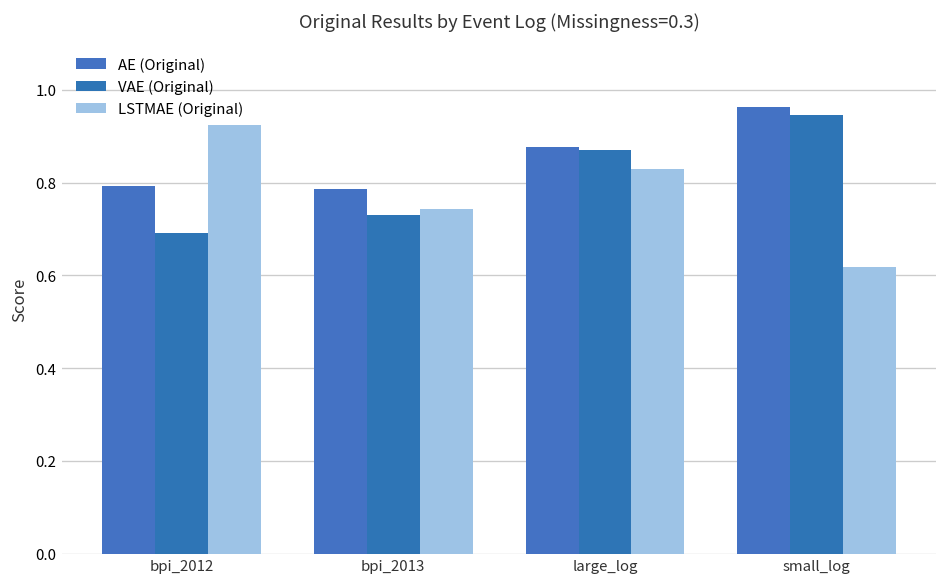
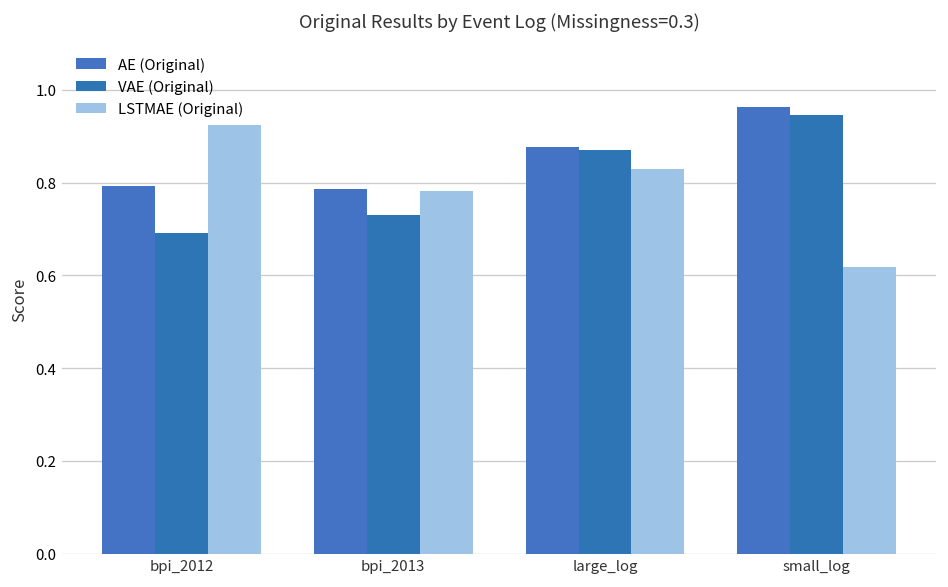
  {
    "LSTMAE (Original)": {
      "bpi_2012": 0.92,
-     "bpi_2013": 0.74,
+     "bpi_2013": 0.78,
      "large_log": 0.83,
      "small_log": 0.62
    }
  }
